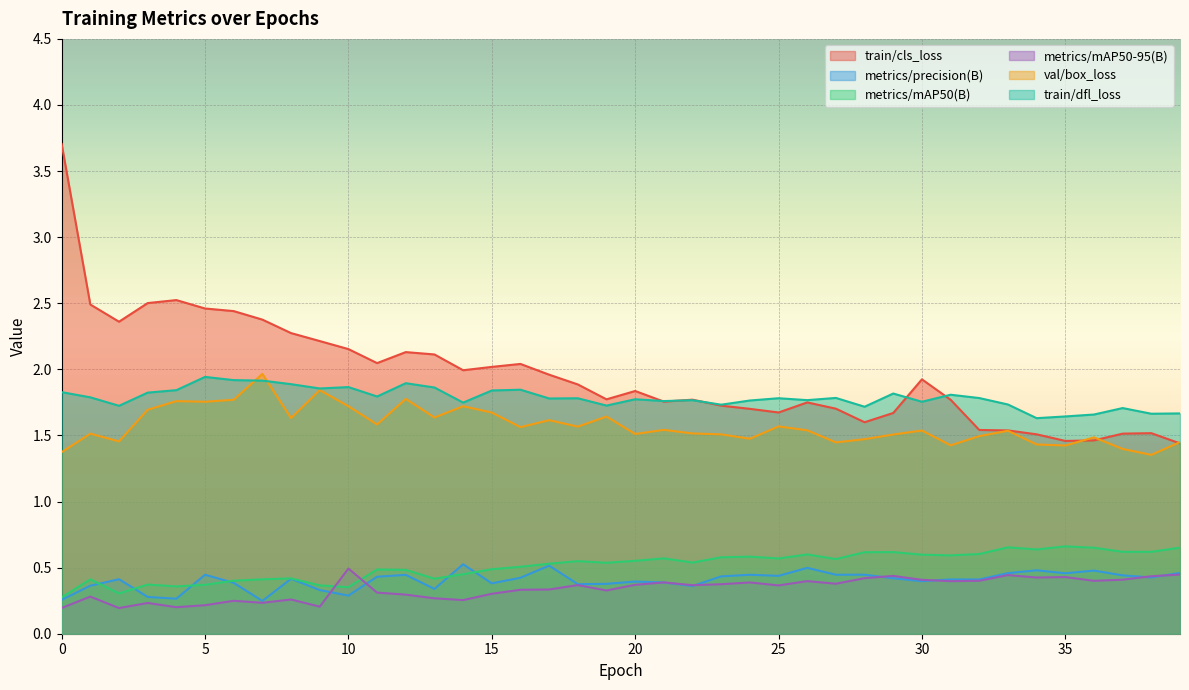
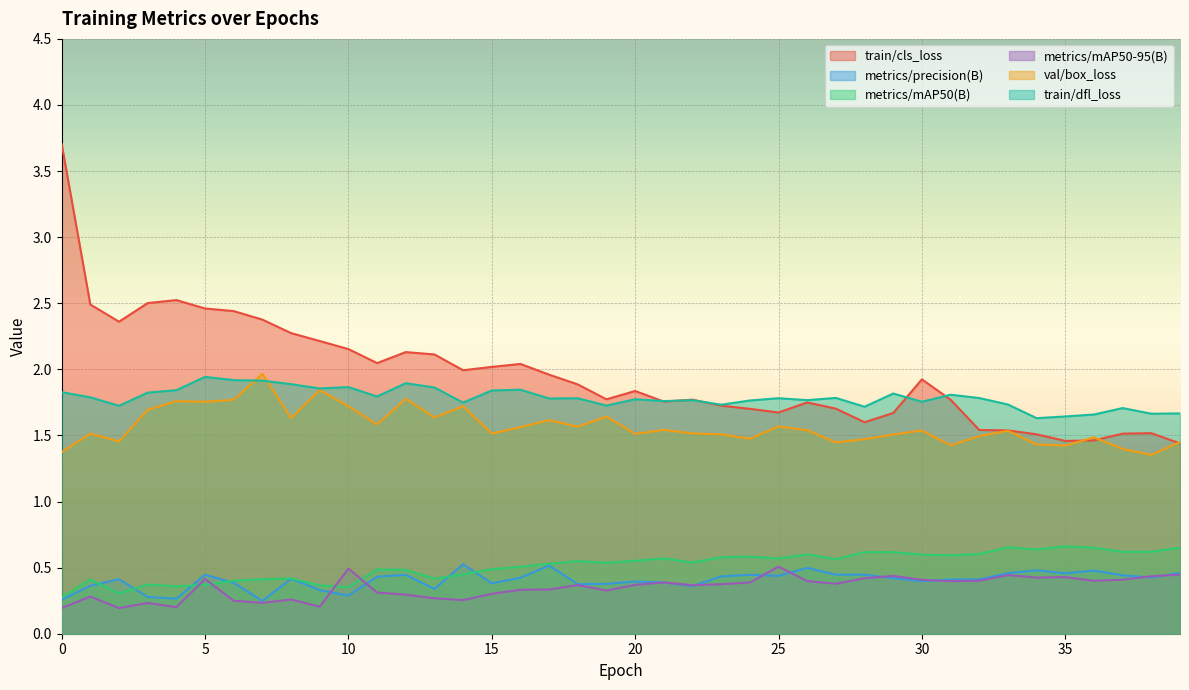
  {
    "train/cls_loss": {
      "0": 3.71,
      "5": 2.46,
      "10": 2.15,
      "15": 2.02,
      "20": 1.84,
      "25": 1.67,
      "30": 1.92,
      "35": 1.46
    },
    "metrics/mAP50-95(B)": {
      "0": 0.19,
-     "5": 0.22,
+     "5": 0.41,
      "10": 0.49,
      "15": 0.30,
      "20": 0.37,
-     "25": 0.37,
+     "25": 0.51,
      "35": 0.43
    },
    "val/box_loss": {
      "0": 1.37,
      "5": 1.75,
      "10": 1.72,
-     "15": 1.67,
+     "15": 1.51,
      "20": 1.51,
      "25": 1.57,
      "30": 1.54,
      "35": 1.42
    }
  }
